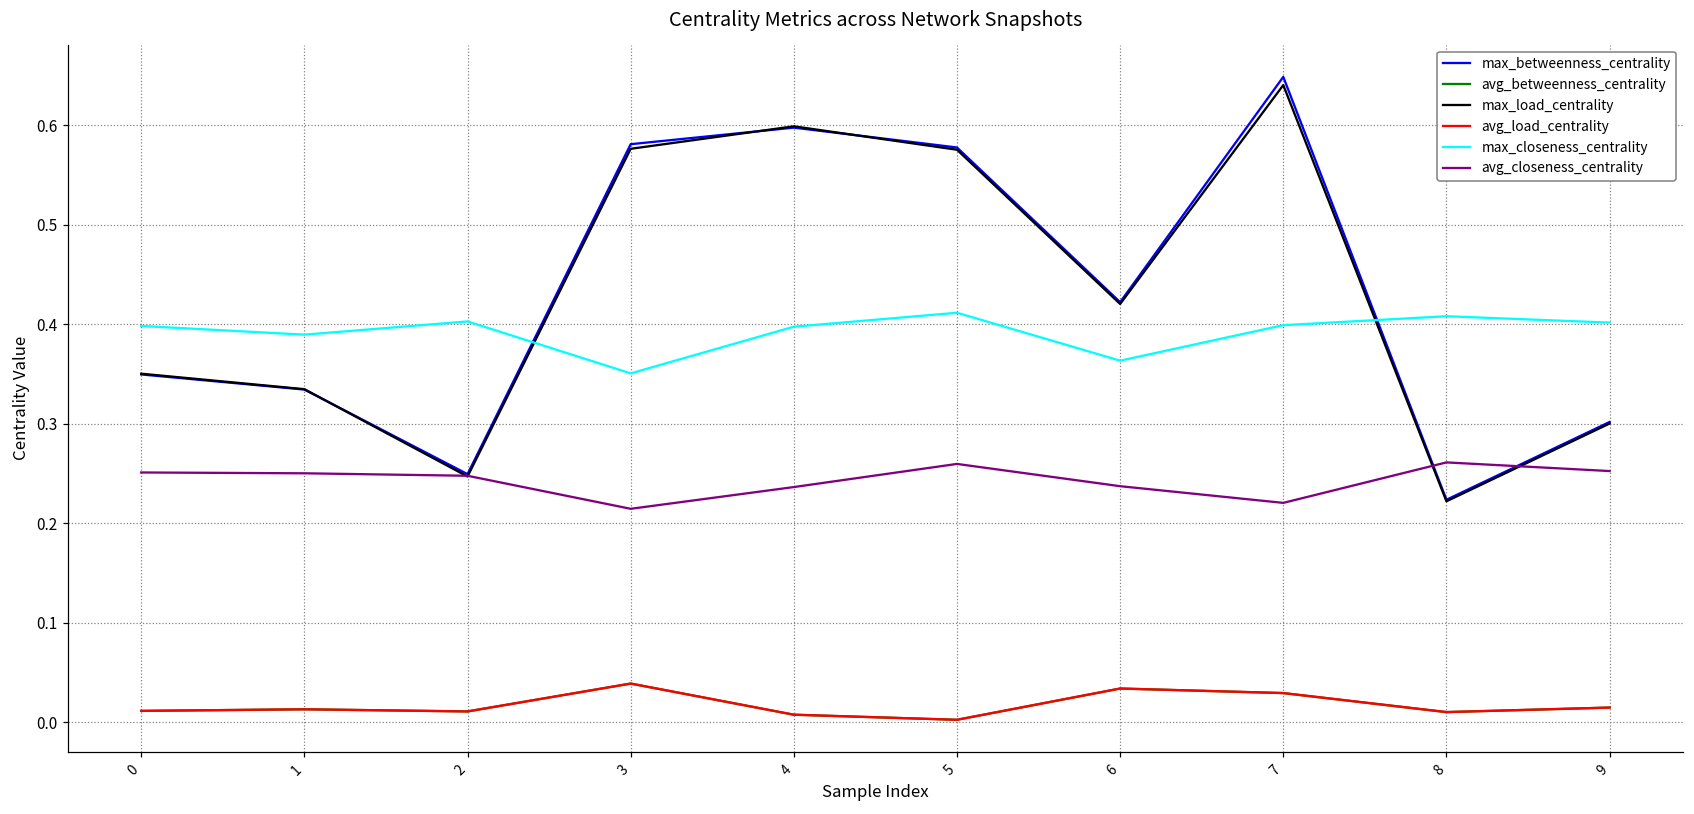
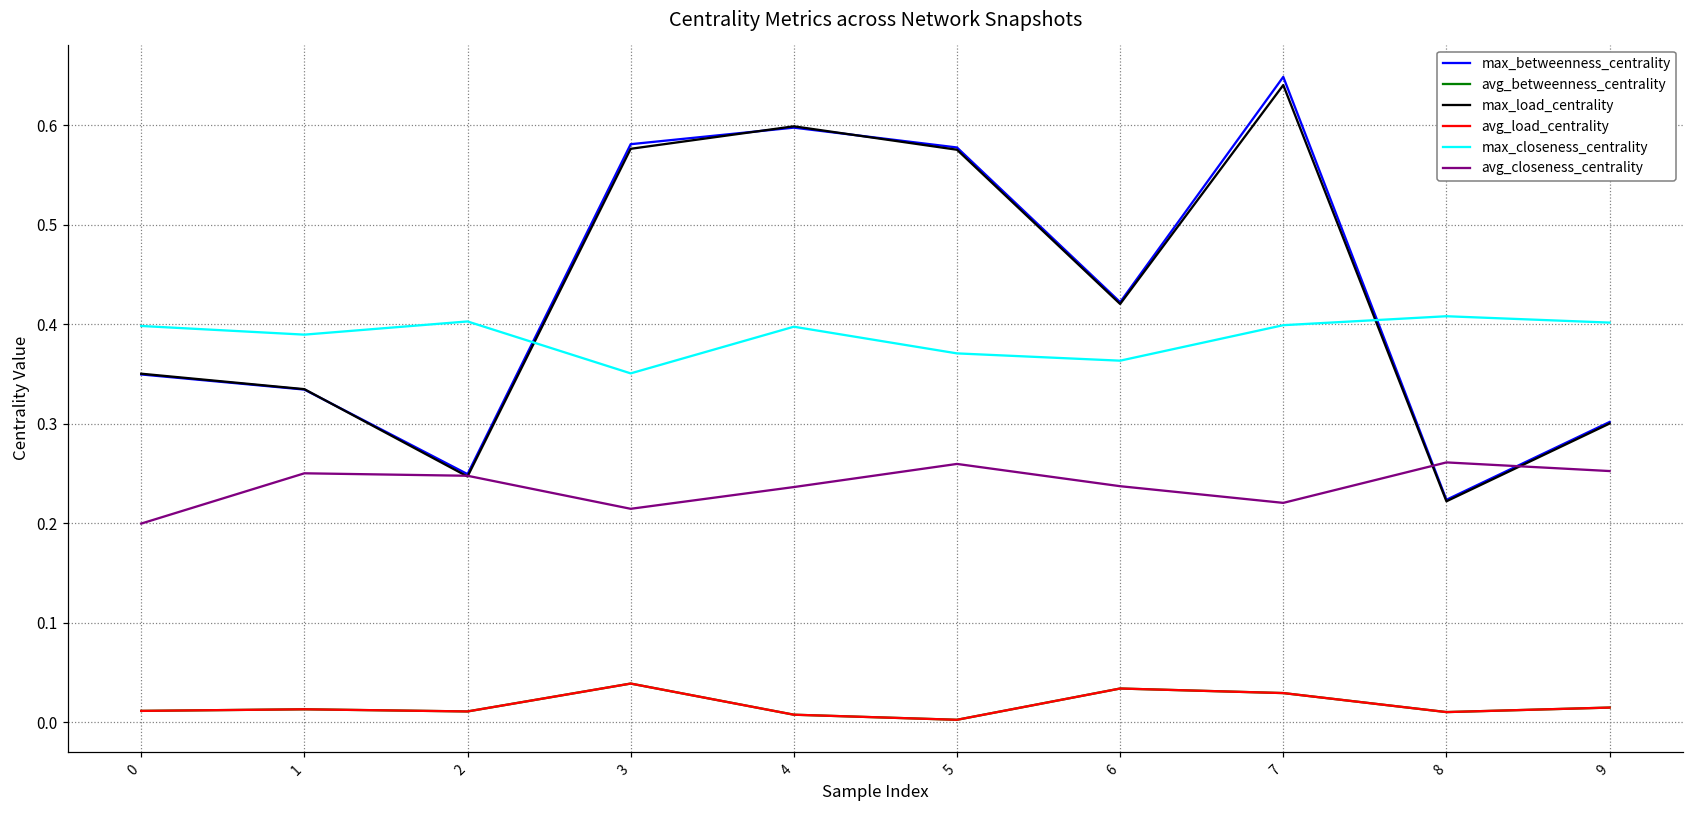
  {
    "max_betweenness_centrality": {
      "3": 0.58,
      "7": 0.65
    },
    "avg_load_centrality": {
      "0": 0.01,
      "1": 0.01,
      "2": 0.01,
      "3": 0.04,
      "4": 0.01,
      "5": 0.00,
      "6": 0.03,
      "7": 0.03,
      "8": 0.01,
      "9": 0.01
    },
    "max_load_centrality": {
      "3": 0.58,
      "7": 0.64
    },
    "max_closeness_centrality": {
      "0": 0.40,
      "1": 0.39,
      "2": 0.40,
      "3": 0.35,
      "4": 0.40,
-     "5": 0.41,
+     "5": 0.37,
      "6": 0.36,
      "7": 0.40,
      "8": 0.41,
      "9": 0.40
    },
    "avg_closeness_centrality": {
-     "0": 0.25,
+     "0": 0.20,
      "1": 0.25,
      "3": 0.21,
      "4": 0.24,
      "5": 0.26,
      "6": 0.24,
      "7": 0.22,
      "8": 0.26,
      "9": 0.25
    }
  }
